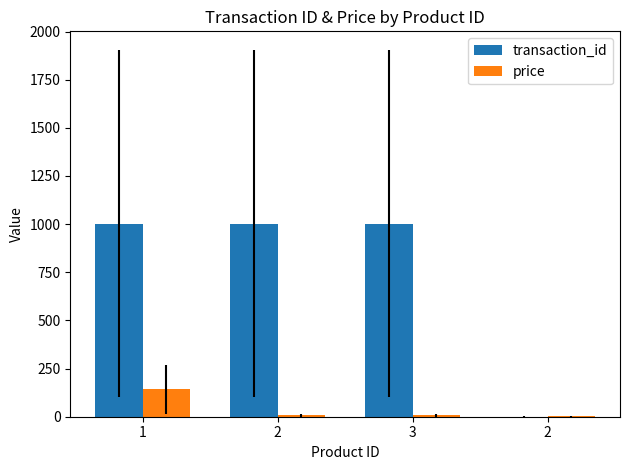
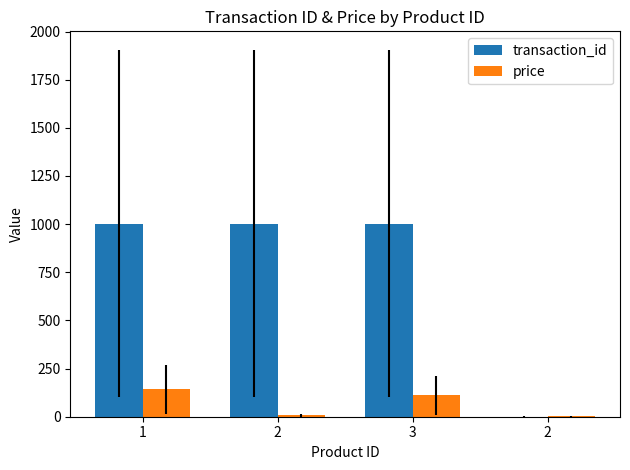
  {
    "transaction_id": {
      "1": 1000,
      "3": 1000
    },
    "price": {
      "1": 140,
-     "3": 10
+     "3": 110
    }
  }
